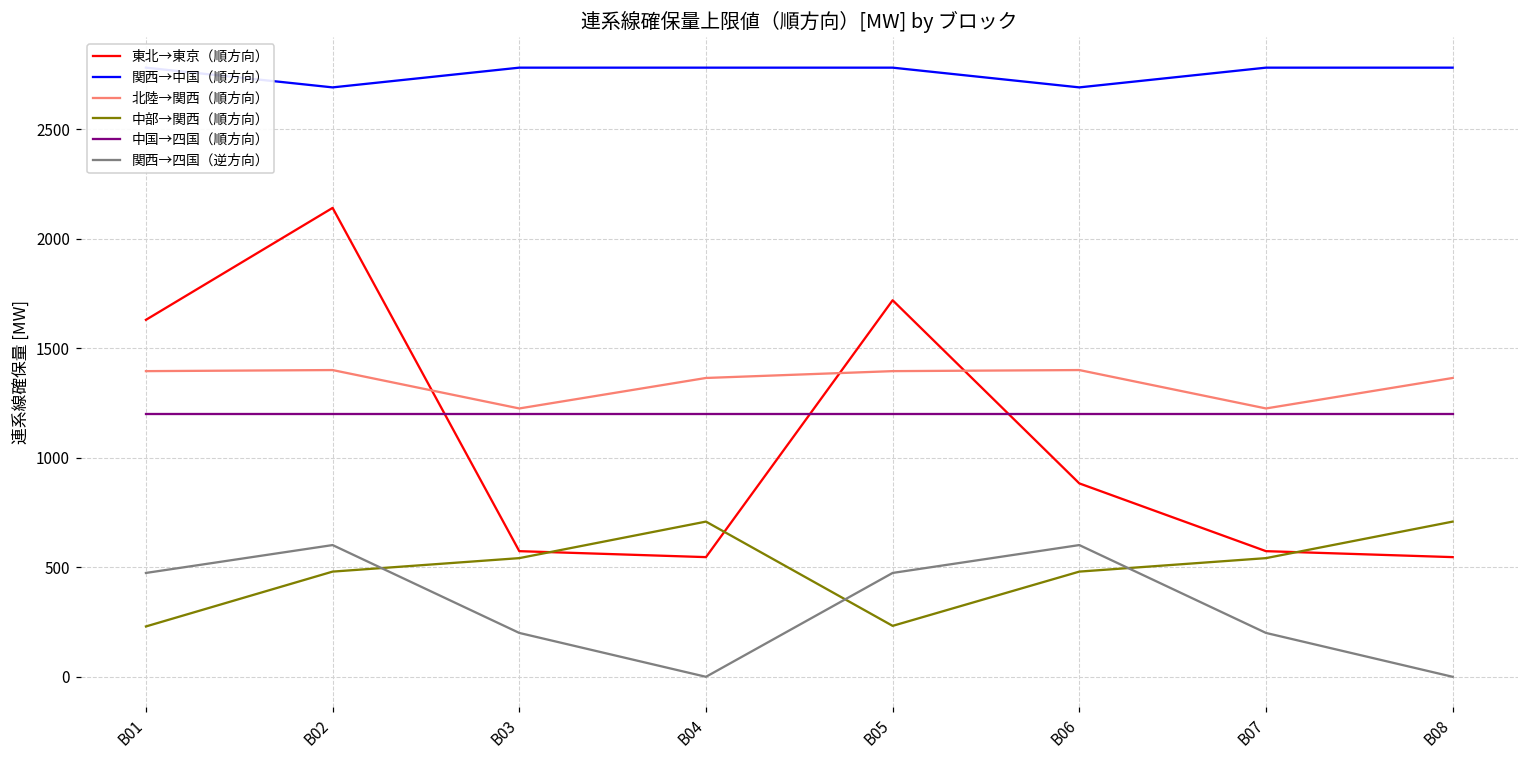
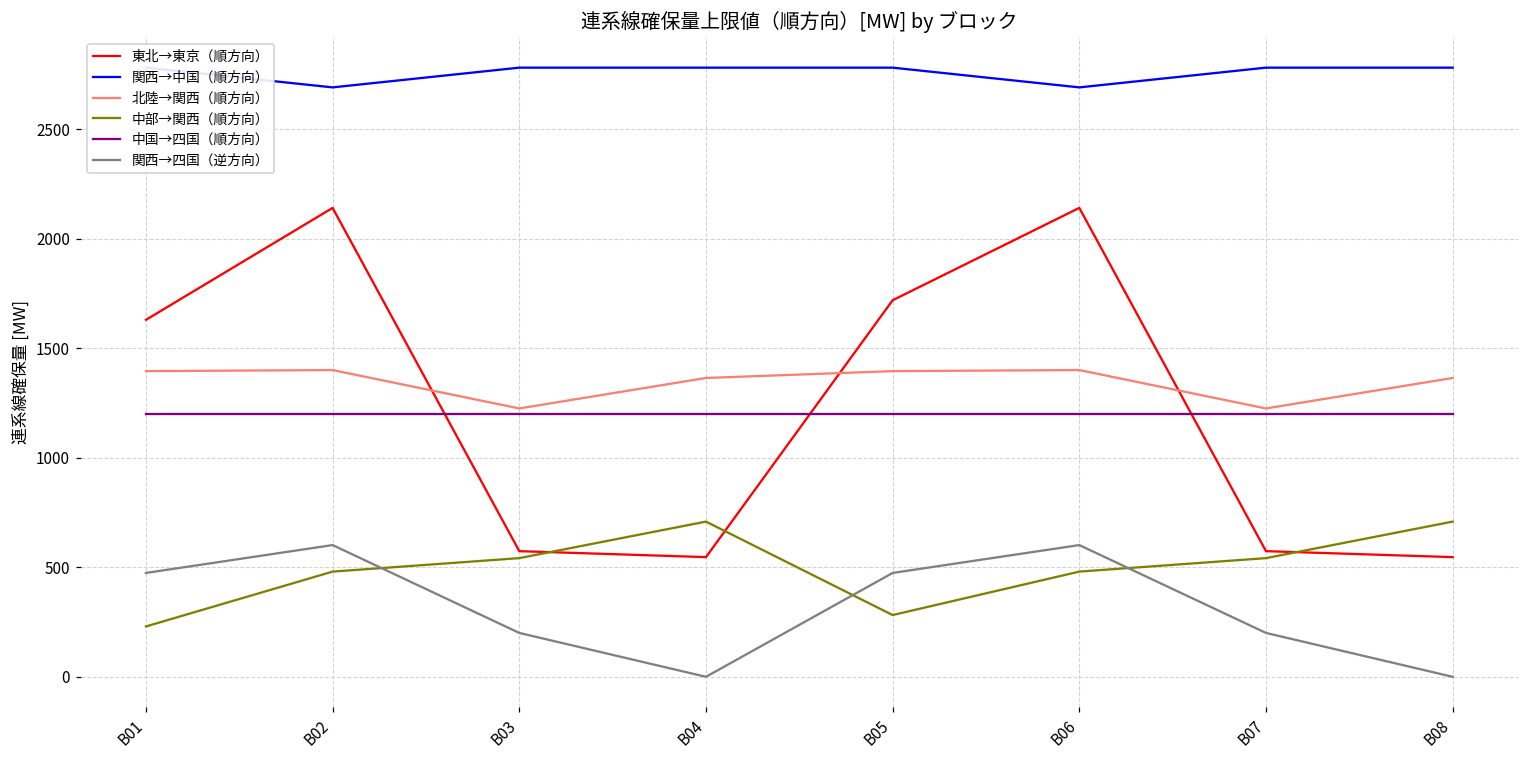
  {
    "東北→東京（順方向）": {
      "B01": 1630,
      "B02": 2140,
      "B03": 570,
      "B04": 550,
      "B05": 1720,
-     "B06": 880,
+     "B06": 2140,
      "B07": 570,
      "B08": 550
    },
    "関西→中国（順方向）": {
      "B02": 2690,
      "B03": 2780,
      "B04": 2780,
      "B05": 2780,
      "B06": 2690,
      "B07": 2780,
      "B08": 2780
    },
    "北陸→関西（順方向）": {
      "B01": 1400,
      "B02": 1400,
      "B03": 1220,
      "B04": 1360,
      "B05": 1400,
      "B06": 1400,
      "B07": 1220,
      "B08": 1360
    },
    "中部→関西（順方向）": {
      "B01": 230,
      "B02": 480,
      "B03": 540,
      "B04": 710,
-     "B05": 230,
+     "B05": 280,
      "B06": 480,
      "B07": 540,
      "B08": 710
    },
    "中国→四国（順方向）": {
      "B01": 1200,
      "B02": 1200,
      "B03": 1200,
      "B04": 1200,
      "B05": 1200,
      "B06": 1200,
      "B07": 1200,
      "B08": 1200
    },
    "関西→四国（逆方向）": {
      "B01": 470,
      "B02": 600,
      "B03": 200,
      "B04": 0,
      "B05": 470,
      "B06": 600,
      "B07": 200,
      "B08": 0
    }
  }
